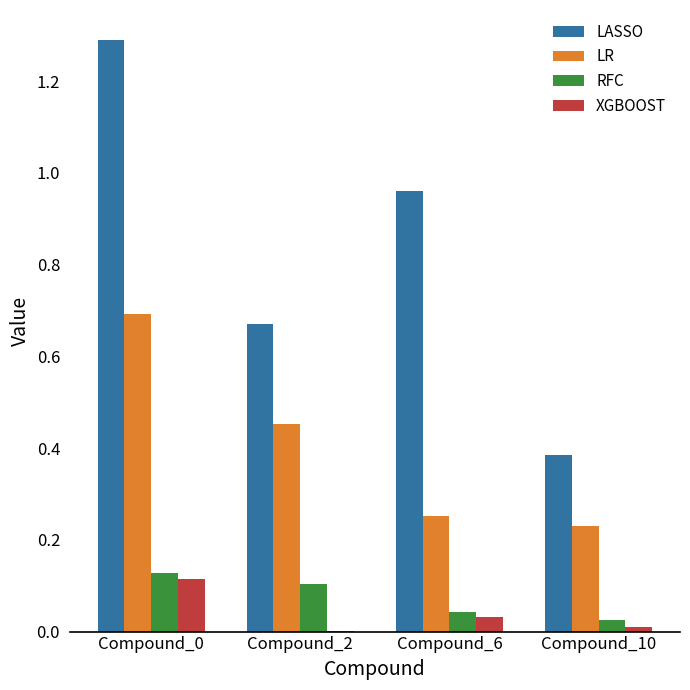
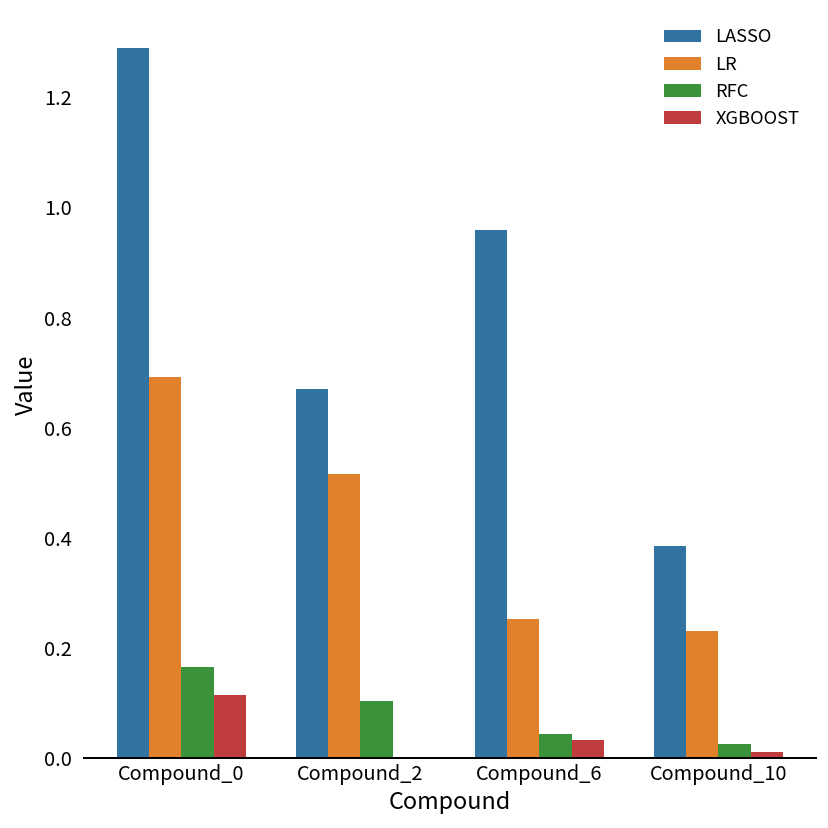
  {
    "LASSO": {
      "Compound_0": 1.29,
      "Compound_2": 0.67,
      "Compound_6": 0.96,
      "Compound_10": 0.39
    },
    "LR": {
      "Compound_0": 0.69,
-     "Compound_2": 0.45,
+     "Compound_2": 0.52,
      "Compound_6": 0.25,
      "Compound_10": 0.23
    },
    "RFC": {
-     "Compound_0": 0.13,
+     "Compound_0": 0.16,
      "Compound_2": 0.10,
      "Compound_6": 0.04,
      "Compound_10": 0.03
    },
    "XGBOOST": {
      "Compound_0": 0.11,
      "Compound_6": 0.03,
      "Compound_10": 0.01
    }
  }
